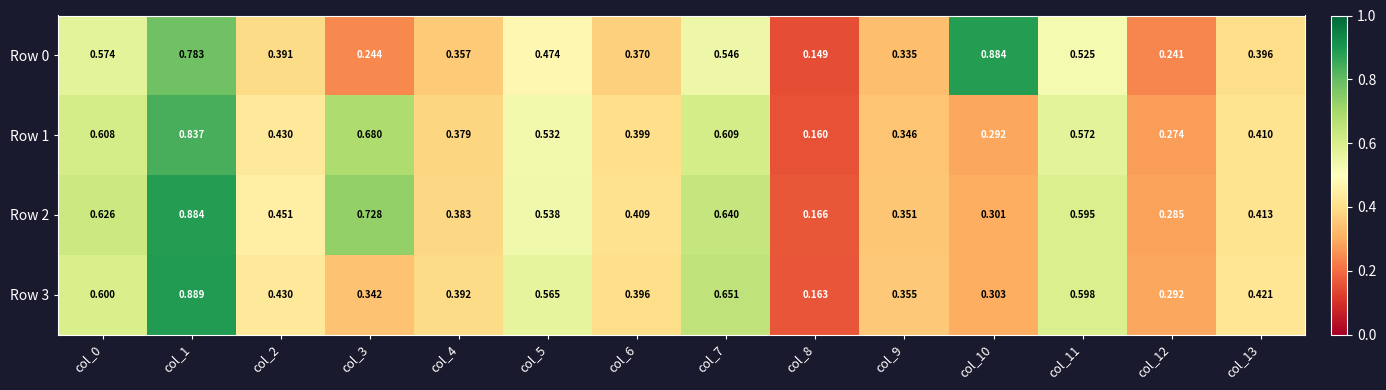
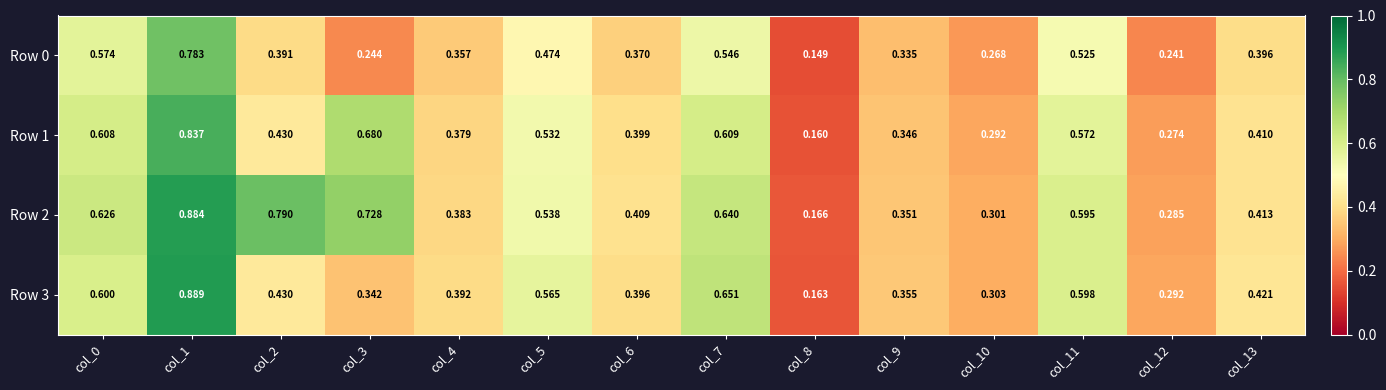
  {
    "Row 0": {
      "col_0": 0.574,
      "col_1": 0.783,
      "col_2": 0.391,
      "col_3": 0.244,
      "col_4": 0.357,
      "col_5": 0.474,
      "col_6": 0.370,
      "col_7": 0.546,
      "col_8": 0.149,
      "col_9": 0.335,
-     "col_10": 0.884,
+     "col_10": 0.268,
      "col_11": 0.525,
      "col_12": 0.241,
      "col_13": 0.396
    },
    "Row 1": {
      "col_0": 0.608,
      "col_1": 0.837,
      "col_2": 0.430,
      "col_3": 0.680,
      "col_4": 0.379,
      "col_5": 0.532,
      "col_6": 0.399,
      "col_7": 0.609,
      "col_8": 0.160,
      "col_9": 0.346,
      "col_10": 0.292,
      "col_11": 0.572,
      "col_12": 0.274,
      "col_13": 0.410
    },
    "Row 2": {
      "col_0": 0.626,
      "col_1": 0.884,
-     "col_2": 0.451,
+     "col_2": 0.790,
      "col_3": 0.728,
      "col_4": 0.383,
      "col_5": 0.538,
      "col_6": 0.409,
      "col_7": 0.640,
      "col_8": 0.166,
      "col_9": 0.351,
      "col_10": 0.301,
      "col_11": 0.595,
      "col_12": 0.285,
      "col_13": 0.413
    },
    "Row 3": {
      "col_0": 0.600,
      "col_1": 0.889,
      "col_2": 0.430,
      "col_3": 0.342,
      "col_4": 0.392,
      "col_5": 0.565,
      "col_6": 0.396,
      "col_7": 0.651,
      "col_8": 0.163,
      "col_9": 0.355,
      "col_10": 0.303,
      "col_11": 0.598,
      "col_12": 0.292,
      "col_13": 0.421
    }
  }
